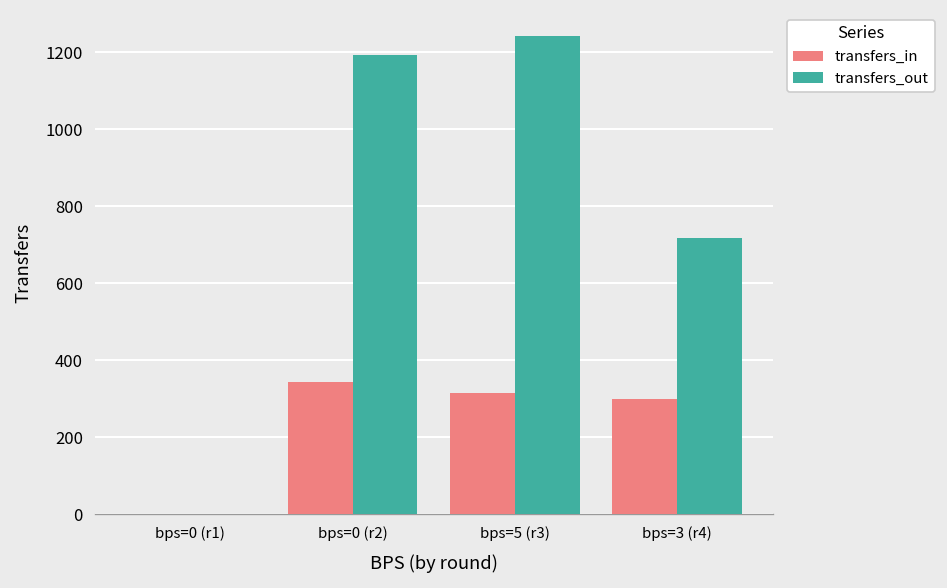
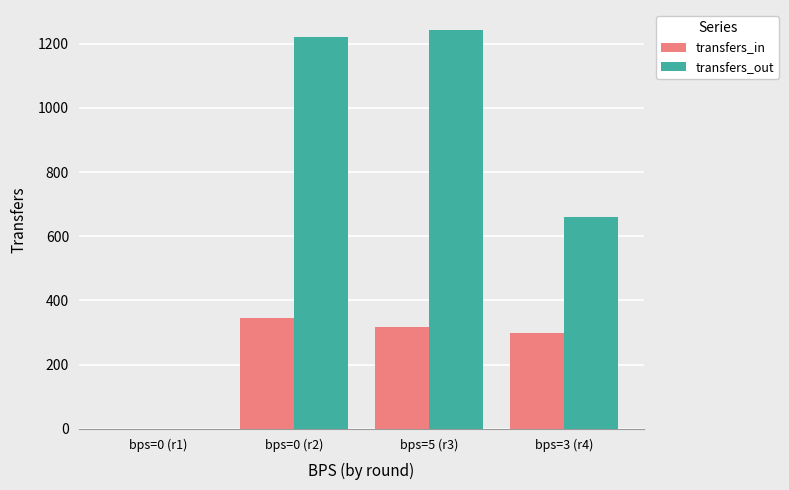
  {
    "transfers_in": {
      "bps=0 (r1)": 0,
      "bps=0 (r2)": 340,
      "bps=5 (r3)": 320,
      "bps=3 (r4)": 300
    },
    "transfers_out": {
      "bps=0 (r1)": 0,
-     "bps=0 (r2)": 1190,
+     "bps=0 (r2)": 1220,
      "bps=5 (r3)": 1240,
-     "bps=3 (r4)": 720
+     "bps=3 (r4)": 660
    }
  }
